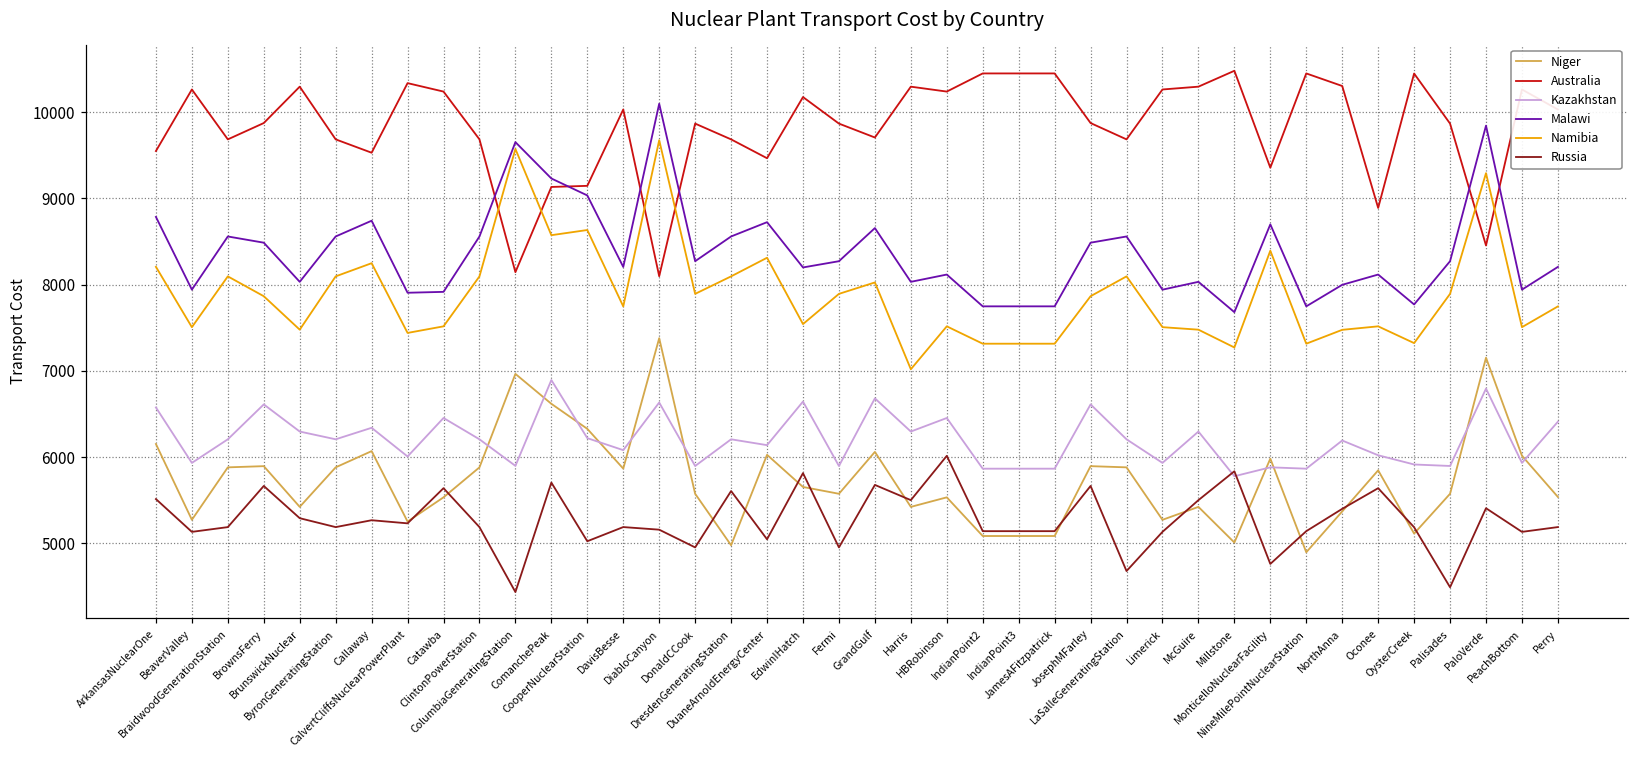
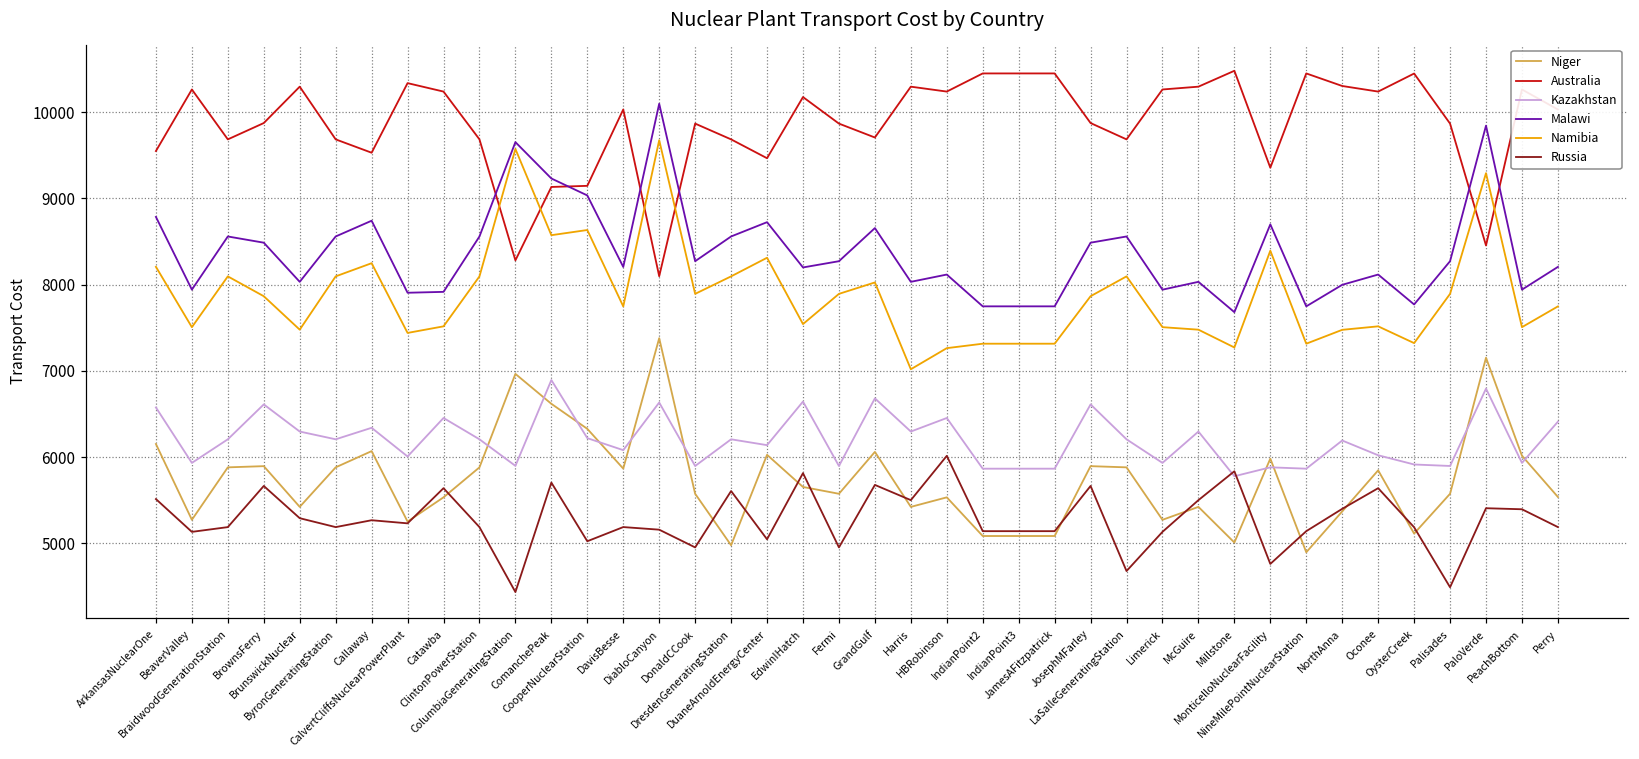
  {
    "Australia": {
      "ArkansasNuclearOne": 9500,
      "BeaverValley": 10300,
      "BraidwoodGenerationStation": 9700,
      "BrownsFerry": 9900,
      "BrunswickNuclear": 10300,
      "ByronGeneratingStation": 9700,
      "Callaway": 9500,
      "CalvertCliffsNuclearPowerPlant": 10300,
      "Catawba": 10200,
      "ClintonPowerStation": 9700,
-     "ColumbiaGeneratingStation": 8100,
+     "ColumbiaGeneratingStation": 8300,
      "ComanchePeak": 9100,
      "CooperNuclearStation": 9100,
      "DavisBesse": 10000,
      "DiabloCanyon": 8100,
      "DonaldCCook": 9900,
      "DresdenGeneratingStation": 9700,
      "DuaneArnoldEnergyCenter": 9500,
      "EdwinIHatch": 10200,
      "Fermi": 9900,
      "GrandGulf": 9700,
      "Harris": 10300,
      "HBRobinson": 10200,
      "IndianPoint2": 10400,
      "IndianPoint3": 10400,
      "JamesAFitzpatrick": 10400,
      "JosephMFarley": 9900,
      "LaSalleGeneratingStation": 9700,
      "Limerick": 10300,
      "McGuire": 10300,
      "Millstone": 10500,
      "MonticelloNuclearFacility": 9400,
      "NineMilePointNuclearStation": 10400,
      "NorthAnna": 10300,
-     "Oconee": 8900,
+     "Oconee": 10200,
      "OysterCreek": 10400,
      "Palisades": 9900,
      "PaloVerde": 8500
    },
    "Namibia": {
      "ArkansasNuclearOne": 8200,
      "BeaverValley": 7500,
      "BraidwoodGenerationStation": 8100,
      "BrownsFerry": 7900,
      "BrunswickNuclear": 7500,
      "ByronGeneratingStation": 8100,
      "Callaway": 8200,
      "CalvertCliffsNuclearPowerPlant": 7400,
      "Catawba": 7500,
      "ClintonPowerStation": 8100,
      "ColumbiaGeneratingStation": 9600,
      "ComanchePeak": 8600,
      "CooperNuclearStation": 8600,
      "DavisBesse": 7700,
      "DiabloCanyon": 9700,
      "DonaldCCook": 7900,
      "DresdenGeneratingStation": 8100,
      "DuaneArnoldEnergyCenter": 8300,
      "EdwinIHatch": 7500,
      "Fermi": 7900,
      "GrandGulf": 8000,
      "Harris": 7000,
-     "HBRobinson": 7500,
+     "HBRobinson": 7300,
      "IndianPoint2": 7300,
      "IndianPoint3": 7300,
      "JamesAFitzpatrick": 7300,
      "JosephMFarley": 7900,
      "LaSalleGeneratingStation": 8100,
      "Limerick": 7500,
      "McGuire": 7500,
      "Millstone": 7300,
      "MonticelloNuclearFacility": 8400,
      "NineMilePointNuclearStation": 7300,
      "NorthAnna": 7500,
      "Oconee": 7500,
      "OysterCreek": 7300,
      "Palisades": 7900,
      "PaloVerde": 9300,
      "PeachBottom": 7500,
      "Perry": 7700
    },
    "Russia": {
      "ArkansasNuclearOne": 5500,
      "BeaverValley": 5100,
      "BraidwoodGenerationStation": 5200,
      "BrownsFerry": 5700,
      "BrunswickNuclear": 5300,
      "ByronGeneratingStation": 5200,
      "Callaway": 5300,
      "Catawba": 5600,
      "ClintonPowerStation": 5200,
      "ColumbiaGeneratingStation": 4400,
      "ComanchePeak": 5700,
      "CooperNuclearStation": 5000,
      "DavisBesse": 5200,
      "DiabloCanyon": 5200,
      "DonaldCCook": 5000,
      "DresdenGeneratingStation": 5600,
      "DuaneArnoldEnergyCenter": 5000,
      "EdwinIHatch": 5800,
      "Fermi": 5000,
      "GrandGulf": 5700,
      "Harris": 5500,
      "HBRobinson": 6000,
      "IndianPoint2": 5100,
      "IndianPoint3": 5100,
      "JamesAFitzpatrick": 5100,
      "JosephMFarley": 5700,
      "LaSalleGeneratingStation": 4700,
      "Limerick": 5100,
      "McGuire": 5500,
      "Millstone": 5800,
      "MonticelloNuclearFacility": 4800,
      "NineMilePointNuclearStation": 5100,
      "Oconee": 5600,
      "OysterCreek": 5200,
      "Palisades": 4500,
      "PaloVerde": 5400,
-     "PeachBottom": 5100,
+     "PeachBottom": 5400,
      "Perry": 5200
    }
  }
